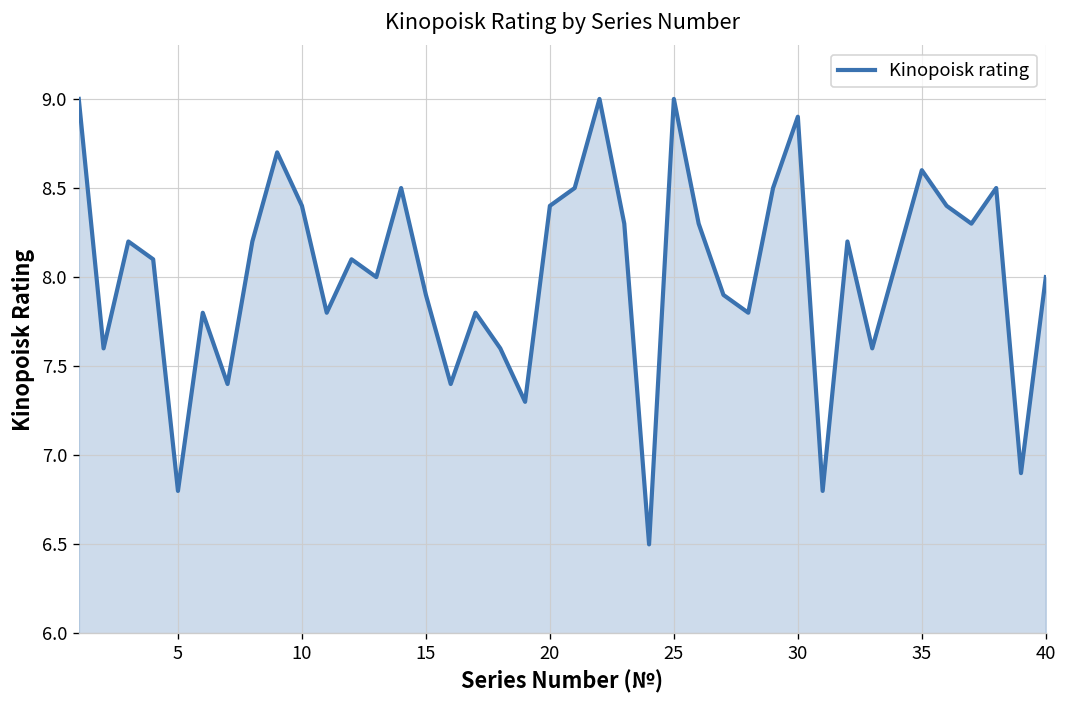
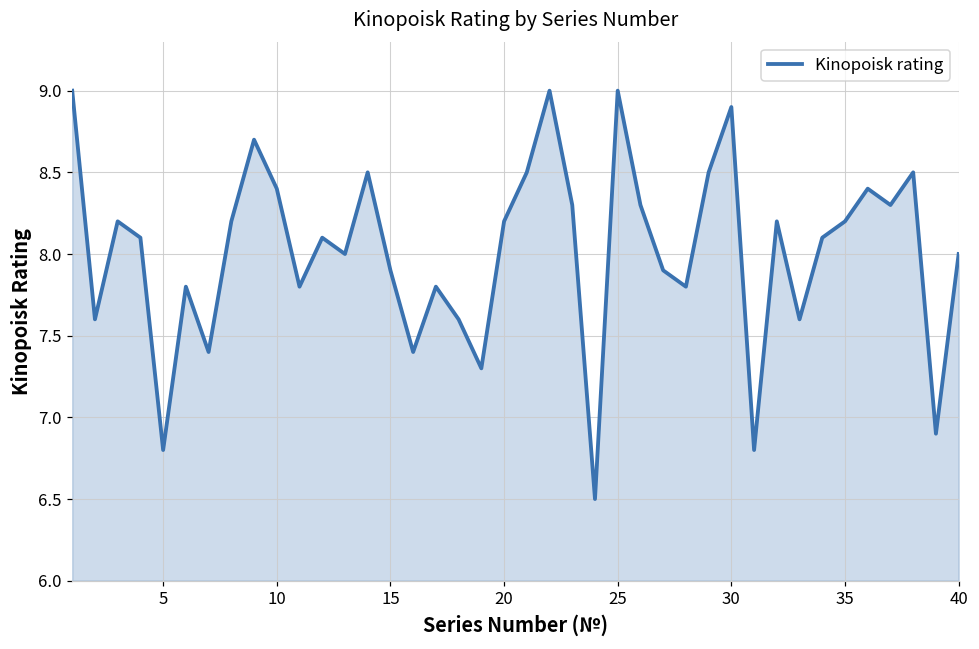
  {
    "5": 6.8,
    "10": 8.4,
    "15": 7.9,
-   "20": 8.4,
+   "20": 8.2,
    "25": 9.0,
    "30": 8.9,
-   "35": 8.6,
+   "35": 8.2,
    "40": 8.0
  }
